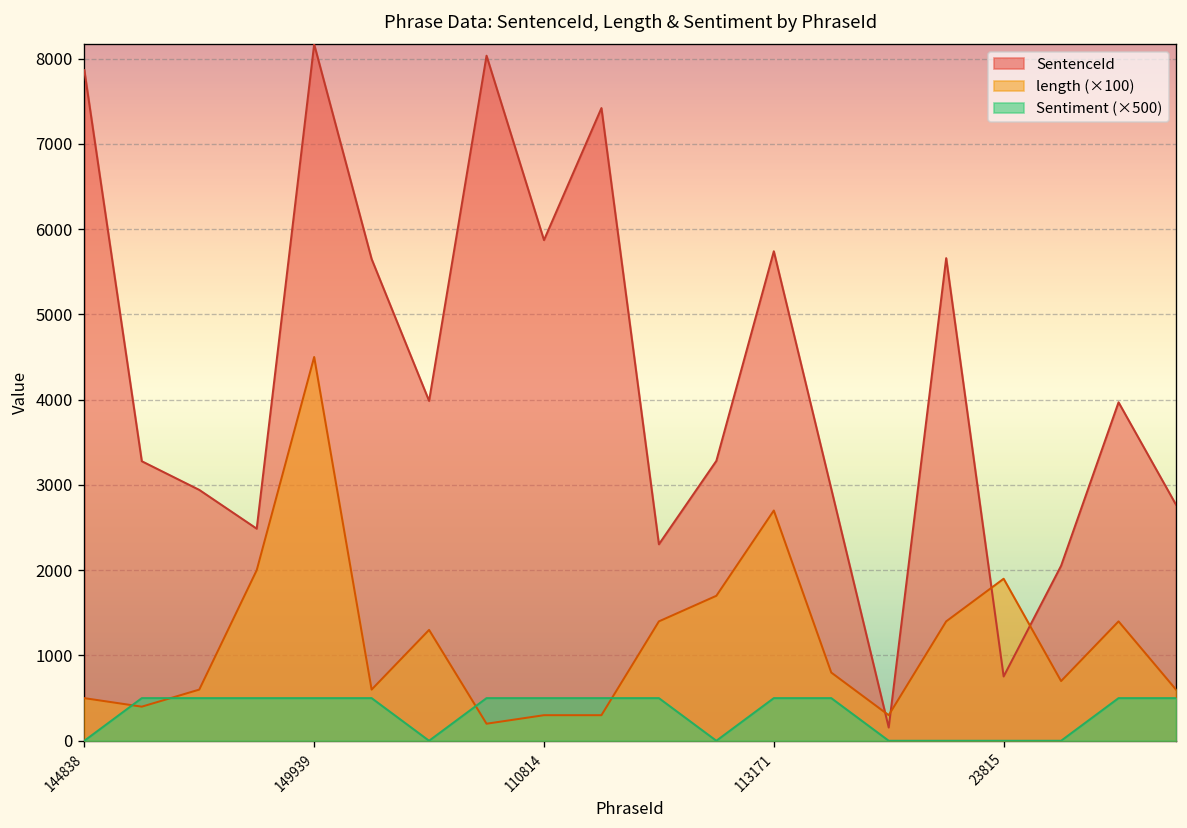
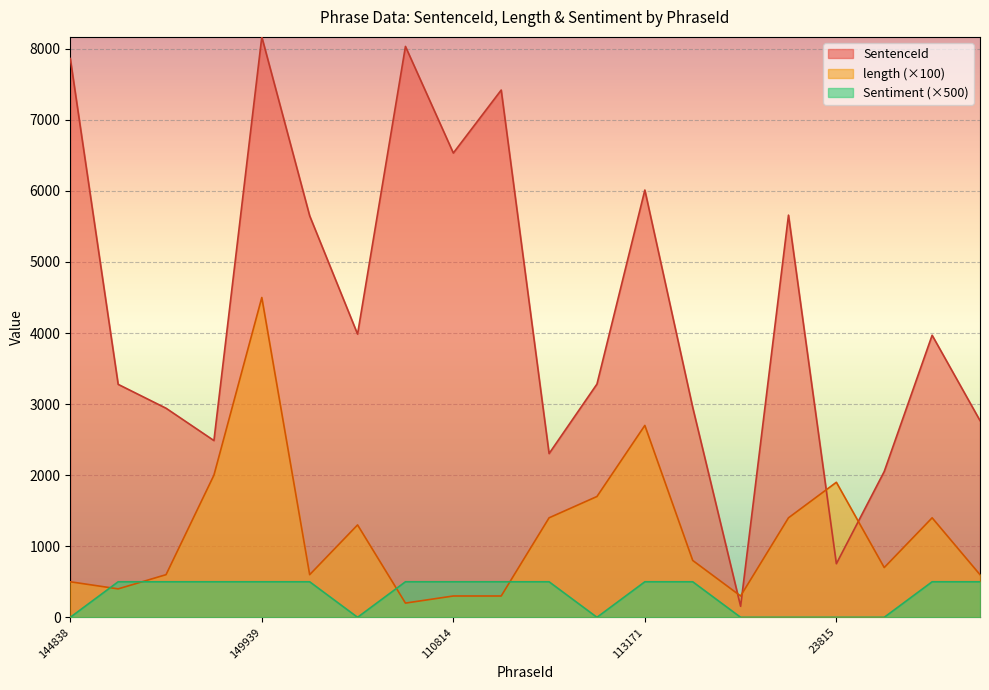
  {
    "SentenceId": {
      "144838": 7900,
      "149939": 8200,
-     "110814": 5900,
-     "113171": 5700,
+     "110814": 6500,
+     "113171": 6000,
      "23815": 800
    },
    "length (×100)": {
      "144838": 500,
      "149939": 4500,
      "110814": 300,
      "113171": 2700,
      "23815": 1900
    },
    "Sentiment (×500)": {
      "144838": 0,
      "149939": 500,
      "110814": 500,
      "113171": 500,
      "23815": 0
    }
  }
